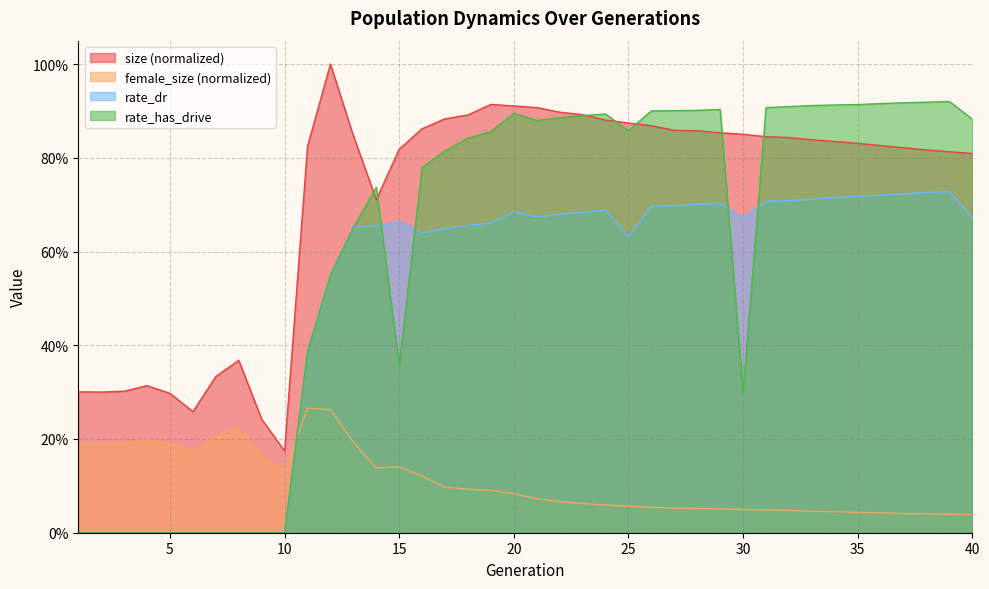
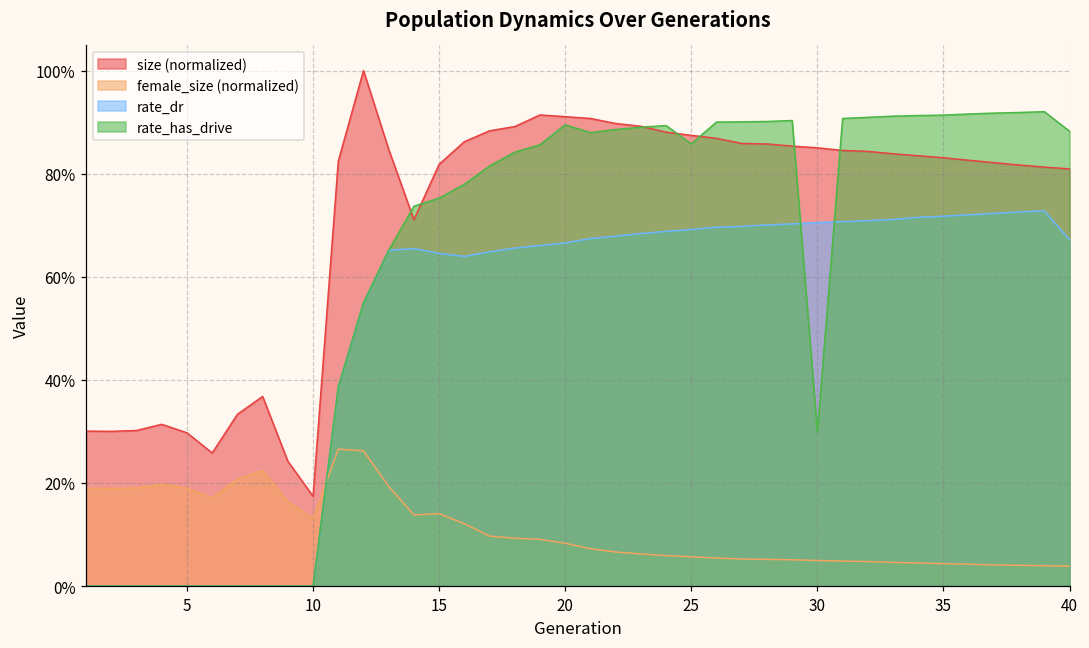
  {
    "size (normalized)": {
      "5": "30%",
      "10": "17%",
      "15": "82%",
      "20": "91%",
      "25": "87%",
      "30": "85%",
      "35": "83%",
      "40": "81%"
    },
    "female_size (normalized)": {
      "5": "19%",
      "10": "13%",
      "15": "14%",
      "20": "8%",
      "25": "6%",
      "30": "5%",
      "35": "4%",
      "40": "4%"
    },
    "rate_dr": {
-     "15": "66%",
-     "20": "68%",
-     "25": "63%",
-     "30": "67%",
+     "15": "65%",
+     "20": "67%",
+     "25": "69%",
+     "30": "71%",
      "35": "72%",
      "40": "67%"
    },
    "rate_has_drive": {
-     "15": "36%",
+     "15": "75%",
      "20": "89%",
      "25": "86%",
      "30": "30%",
      "35": "91%",
      "40": "88%"
    }
  }
